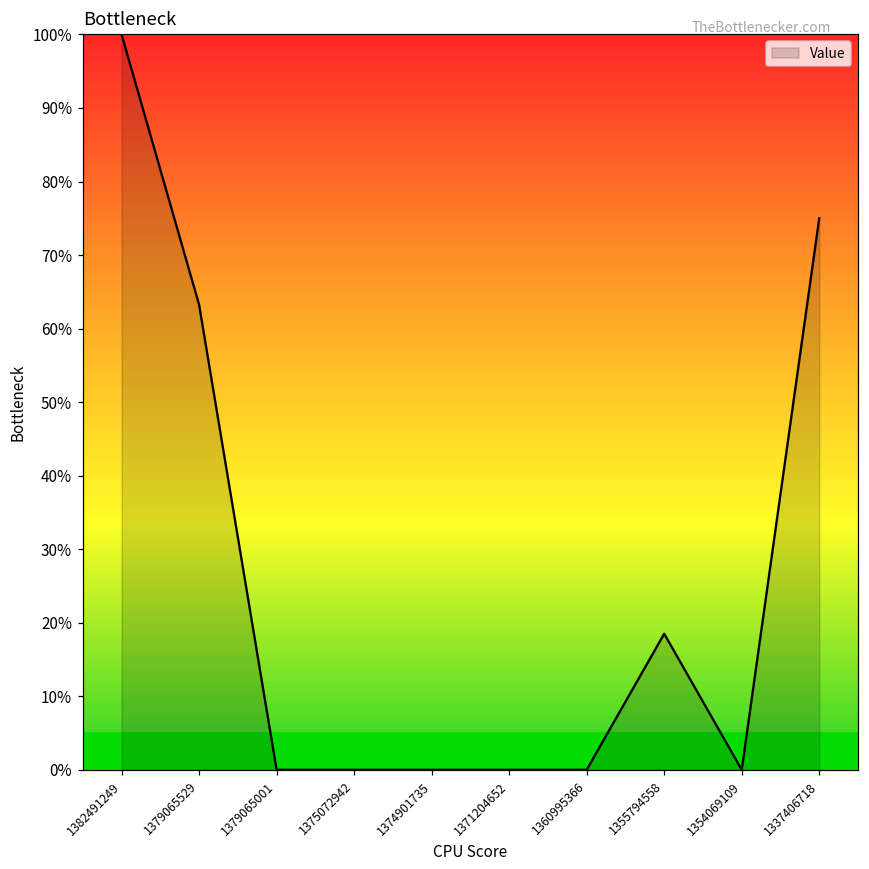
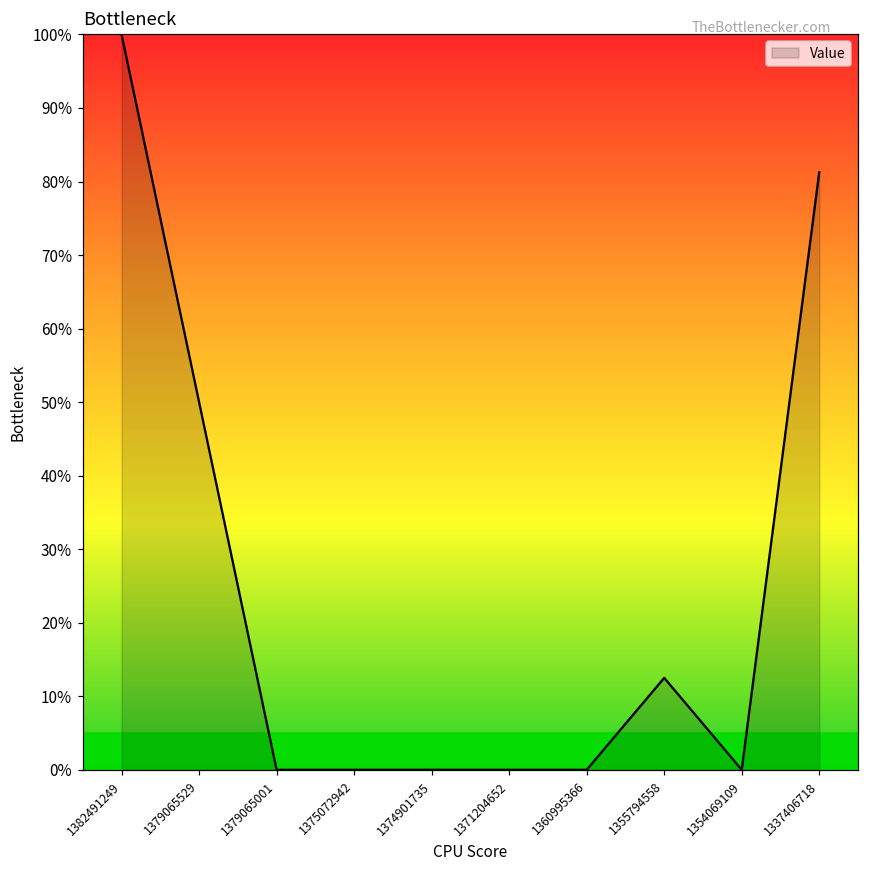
  {
    "Value": {
      "1382491249": "100%",
-     "1379065529": "63%",
+     "1379065529": "50%",
      "1379065001": "0%",
      "1375072942": "0%",
      "1374901735": "0%",
      "1371204652": "0%",
      "1360995366": "0%",
-     "1355794558": "19%",
+     "1355794558": "13%",
      "1354069109": "0%",
-     "1337406718": "75%"
+     "1337406718": "81%"
    }
  }
